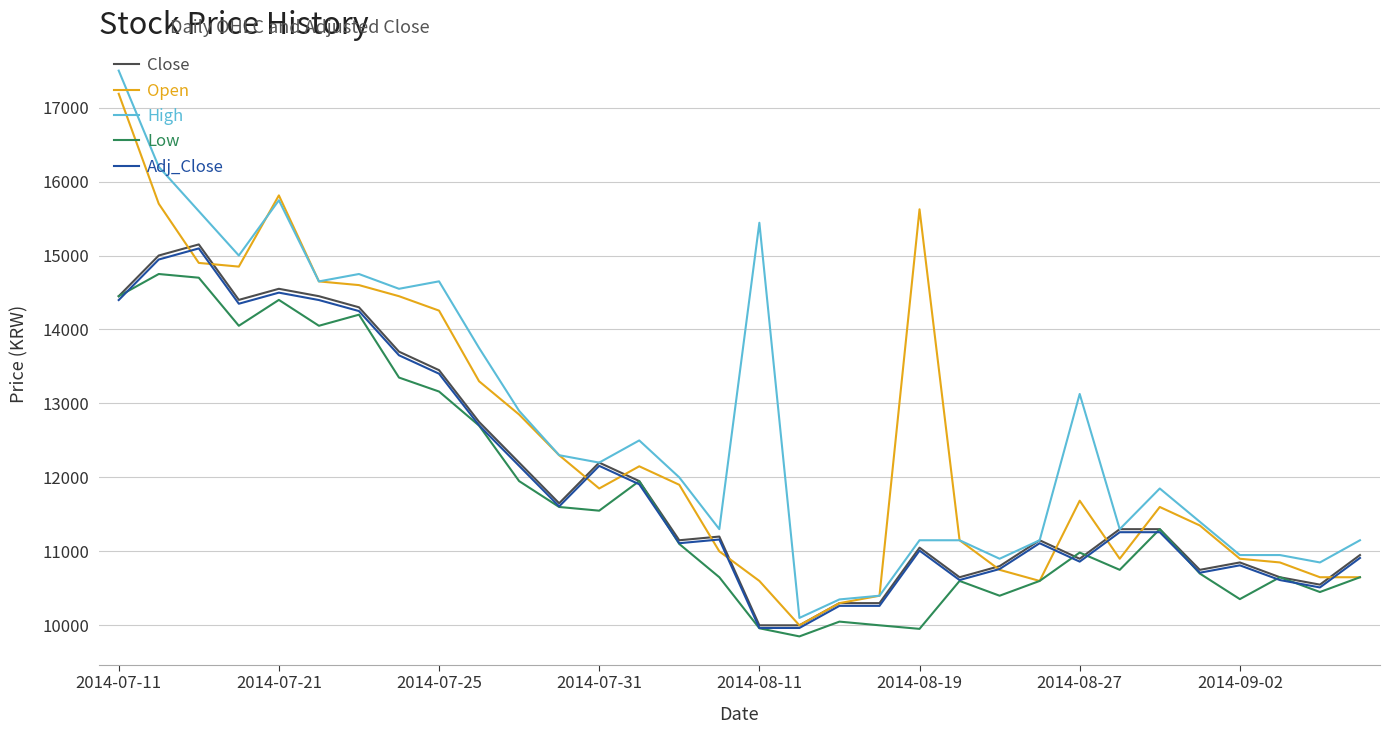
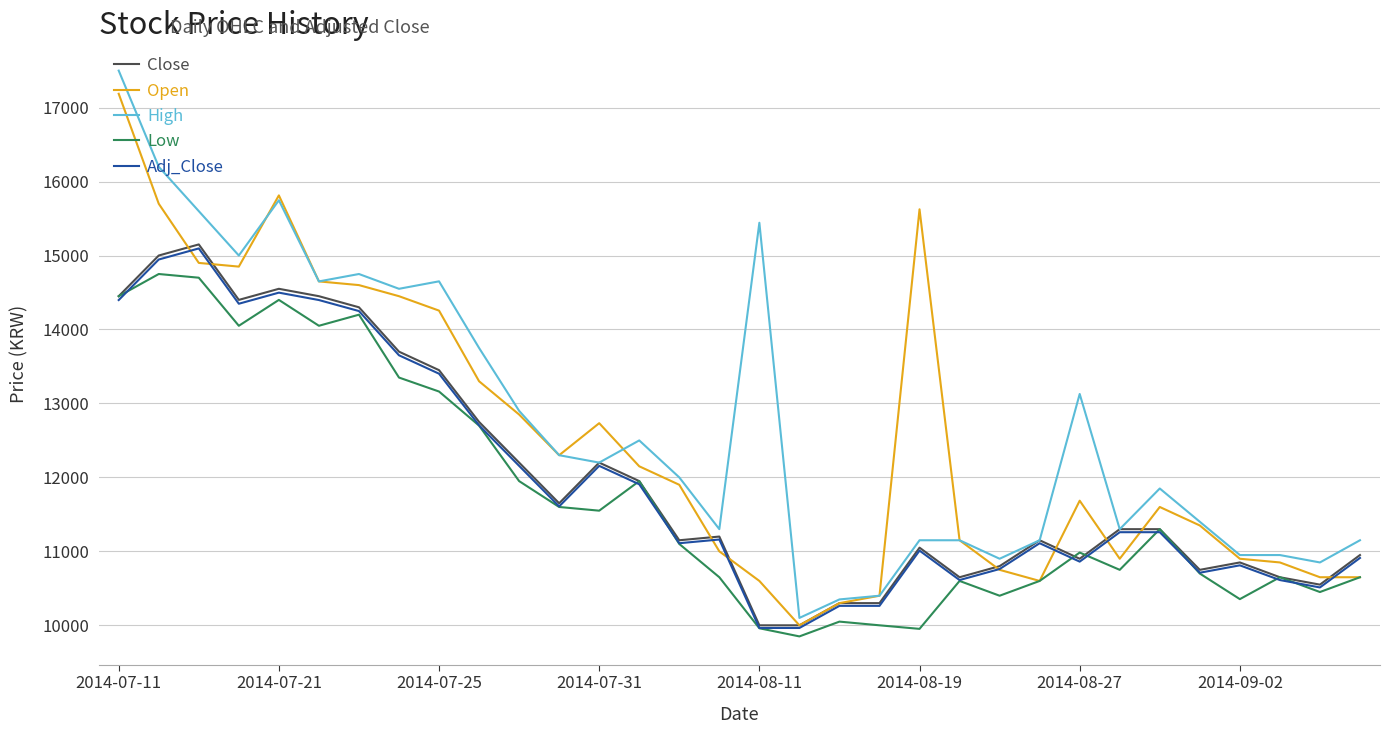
  {
    "Close": {
      "2014-07-21": 14600,
      "2014-07-25": 13500,
      "2014-08-11": 10000,
      "2014-08-19": 11100,
      "2014-08-27": 10900,
      "2014-09-02": 10900
    },
    "Open": {
      "2014-07-11": 17200,
      "2014-07-21": 15800,
      "2014-07-25": 14300,
-     "2014-07-31": 11900,
+     "2014-07-31": 12700,
      "2014-08-11": 10600,
      "2014-08-19": 15600,
      "2014-08-27": 11700,
      "2014-09-02": 10900
    },
    "High": {
      "2014-07-11": 17500,
      "2014-07-21": 15700,
      "2014-07-25": 14700,
      "2014-08-11": 15400,
      "2014-08-19": 11200,
      "2014-08-27": 13100,
      "2014-09-02": 11000
    },
    "Low": {
      "2014-07-21": 14400,
      "2014-07-25": 13200,
      "2014-07-31": 11600,
      "2014-08-19": 10000,
      "2014-08-27": 11000,
      "2014-09-02": 10400
    },
    "Adj_Close": {
      "2014-07-11": 14400,
      "2014-07-21": 14500,
      "2014-07-25": 13400,
      "2014-07-31": 12200,
      "2014-08-19": 11000,
      "2014-08-27": 10900,
      "2014-09-02": 10800
    }
  }
